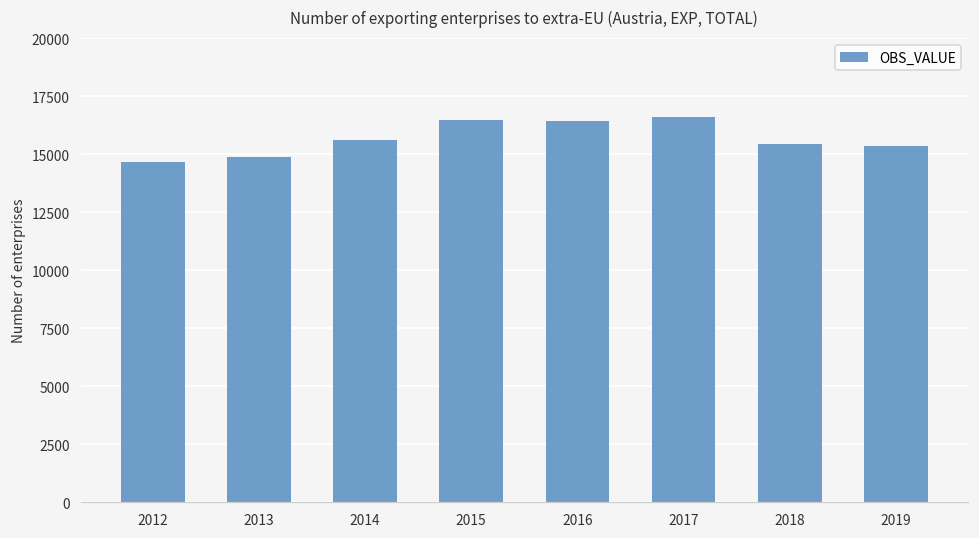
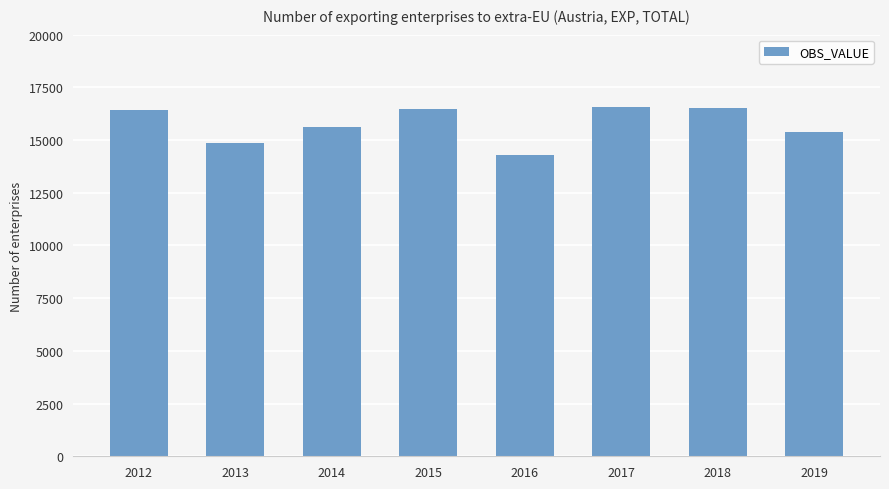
  {
-   "2012": 14700,
+   "2012": 16400,
    "2013": 14900,
    "2014": 15600,
    "2015": 16500,
-   "2016": 16400,
+   "2016": 14300,
    "2017": 16600,
-   "2018": 15400,
+   "2018": 16500,
    "2019": 15400
  }
